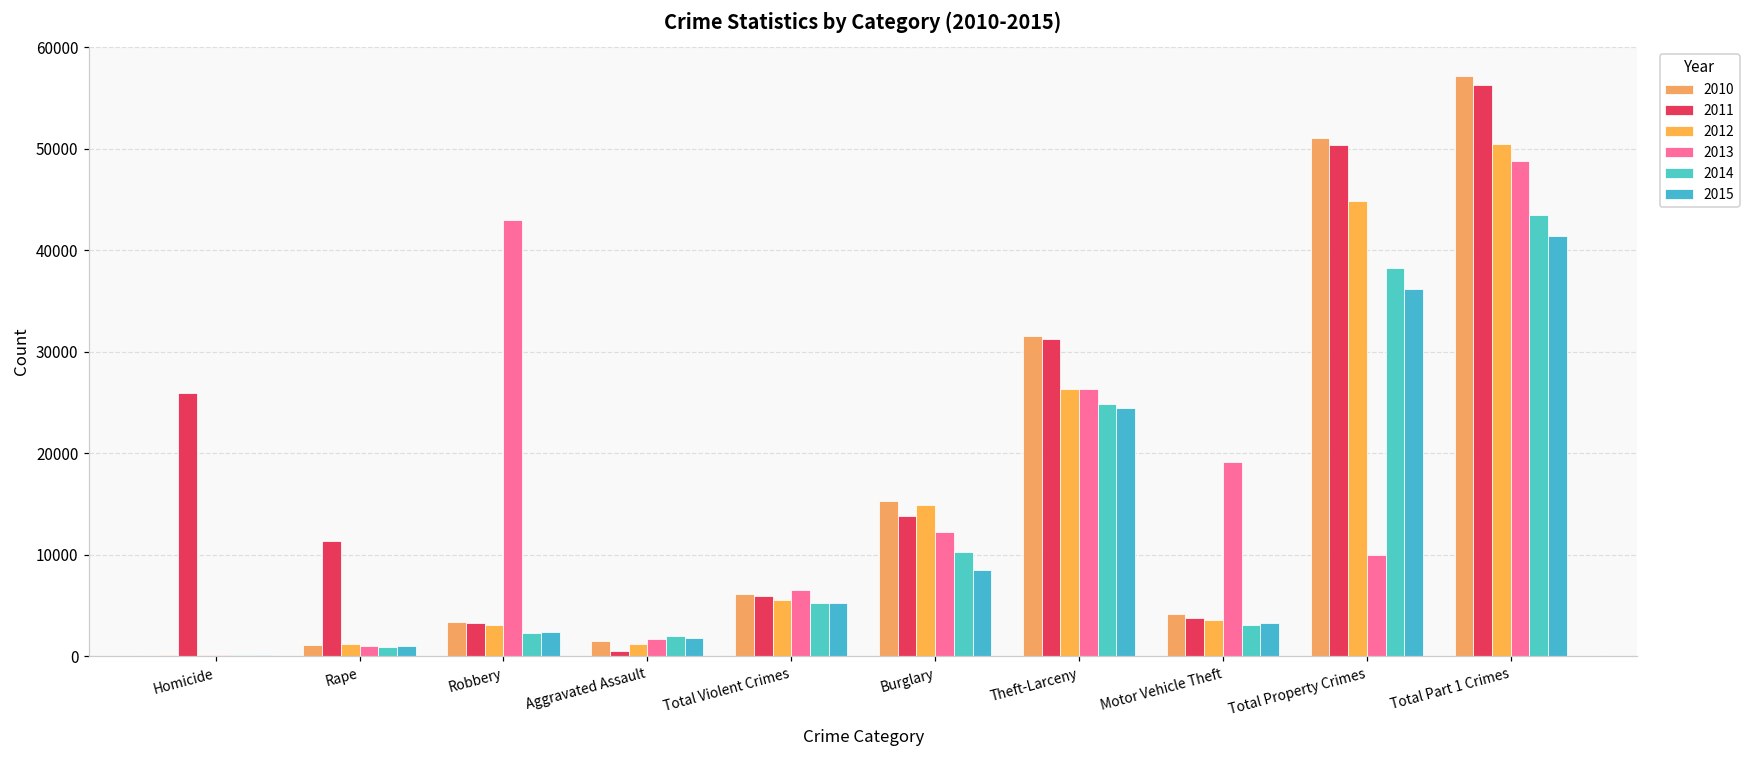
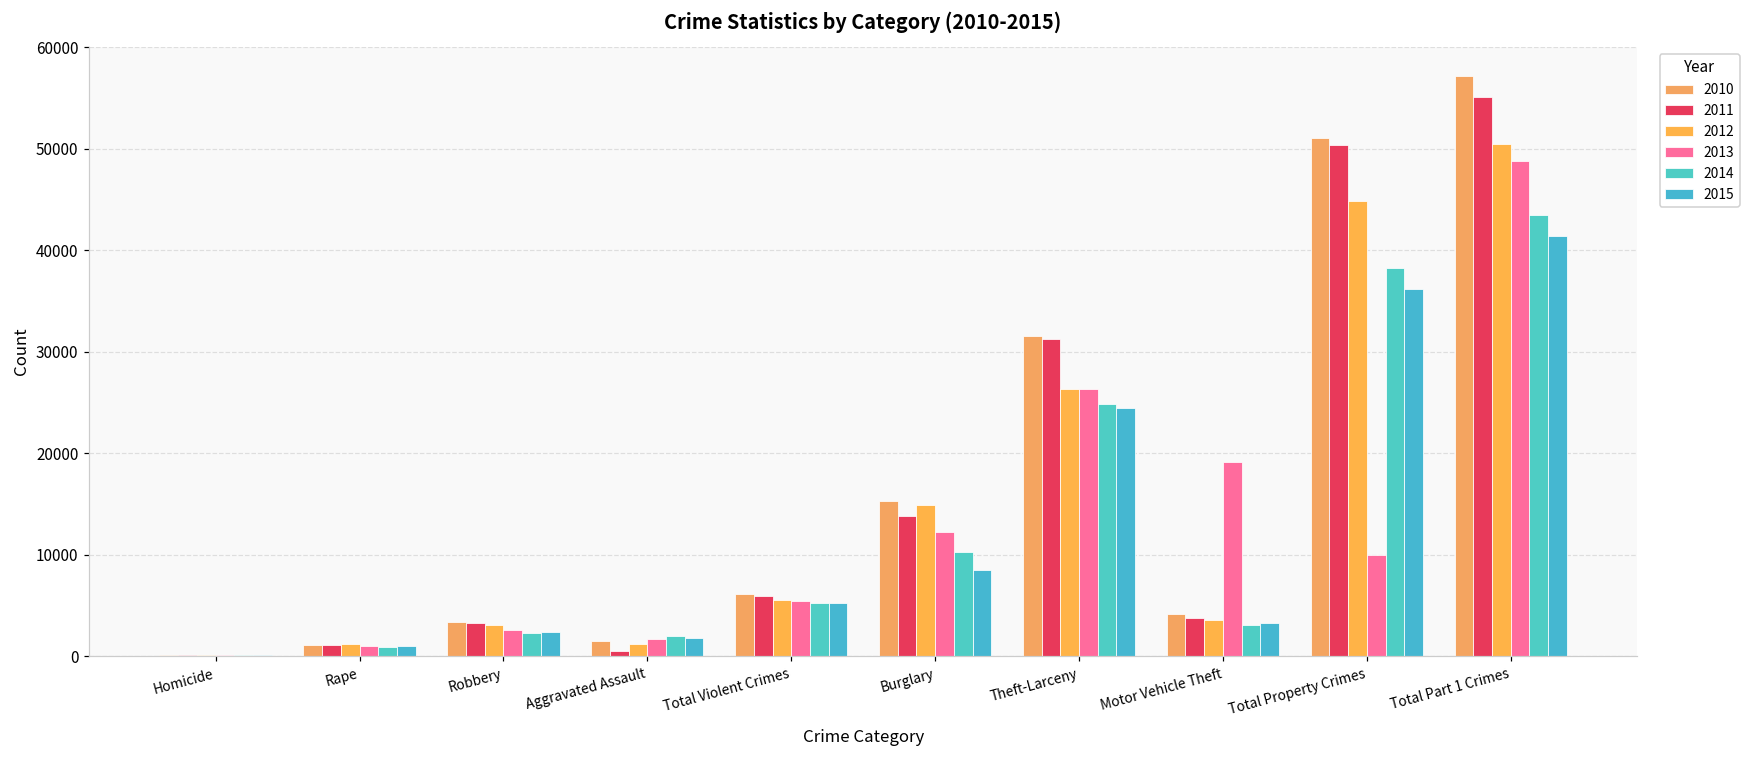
  {
    "2011": {
-     "Homicide": 26000,
-     "Rape": 11000,
+     "Homicide": 0,
+     "Rape": 1000,
      "Robbery": 3000,
      "Aggravated Assault": 1000,
      "Total Violent Crimes": 6000,
      "Burglary": 14000,
      "Theft-Larceny": 31000,
      "Motor Vehicle Theft": 4000,
      "Total Property Crimes": 50000,
-     "Total Part 1 Crimes": 56000
+     "Total Part 1 Crimes": 55000
    },
    "2013": {
      "Rape": 1000,
-     "Robbery": 43000,
+     "Robbery": 3000,
      "Aggravated Assault": 2000,
-     "Total Violent Crimes": 7000,
+     "Total Violent Crimes": 5000,
      "Burglary": 12000,
      "Theft-Larceny": 26000,
      "Motor Vehicle Theft": 19000,
      "Total Property Crimes": 10000,
      "Total Part 1 Crimes": 49000
    }
  }
